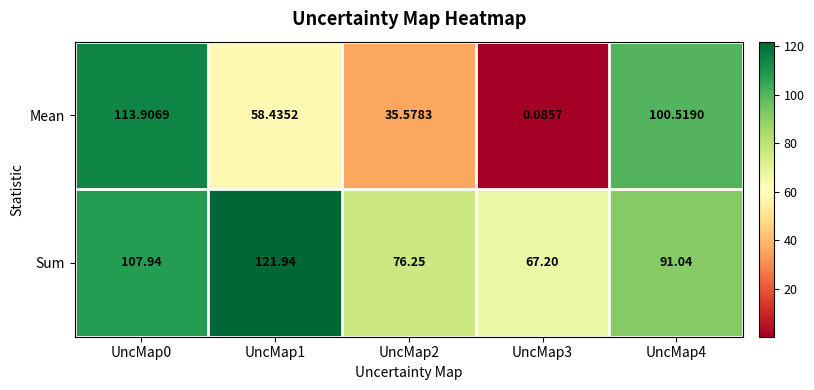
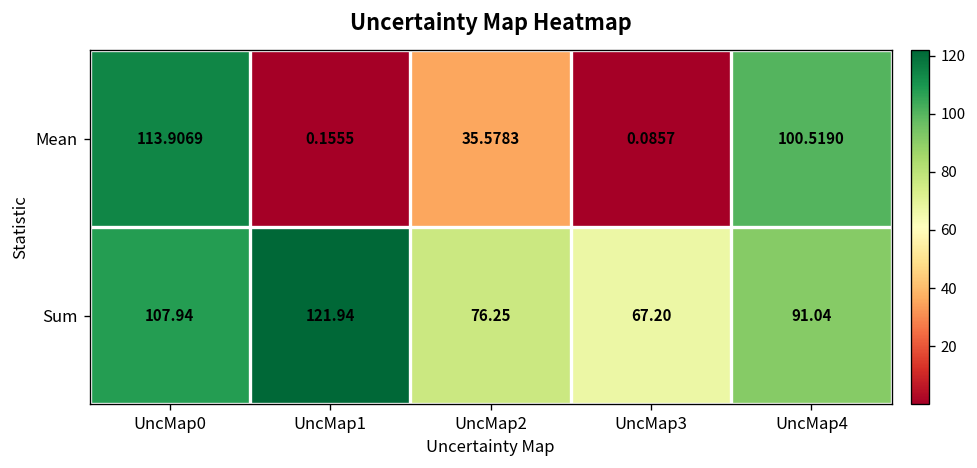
  {
    "Mean": {
      "UncMap0": 113.9069,
-     "UncMap1": 58.4352,
+     "UncMap1": 0.1555,
      "UncMap2": 35.5783,
      "UncMap3": 0.0857,
      "UncMap4": 100.5190
    },
    "Sum": {
      "UncMap0": 107.94,
      "UncMap1": 121.94,
      "UncMap2": 76.25,
      "UncMap3": 67.20,
      "UncMap4": 91.04
    }
  }
